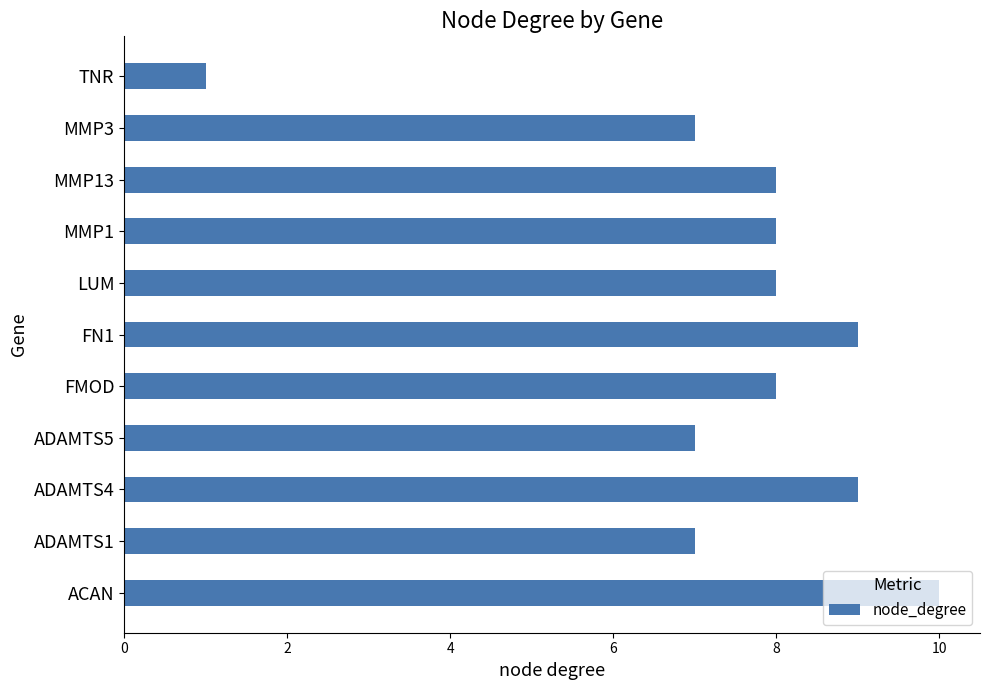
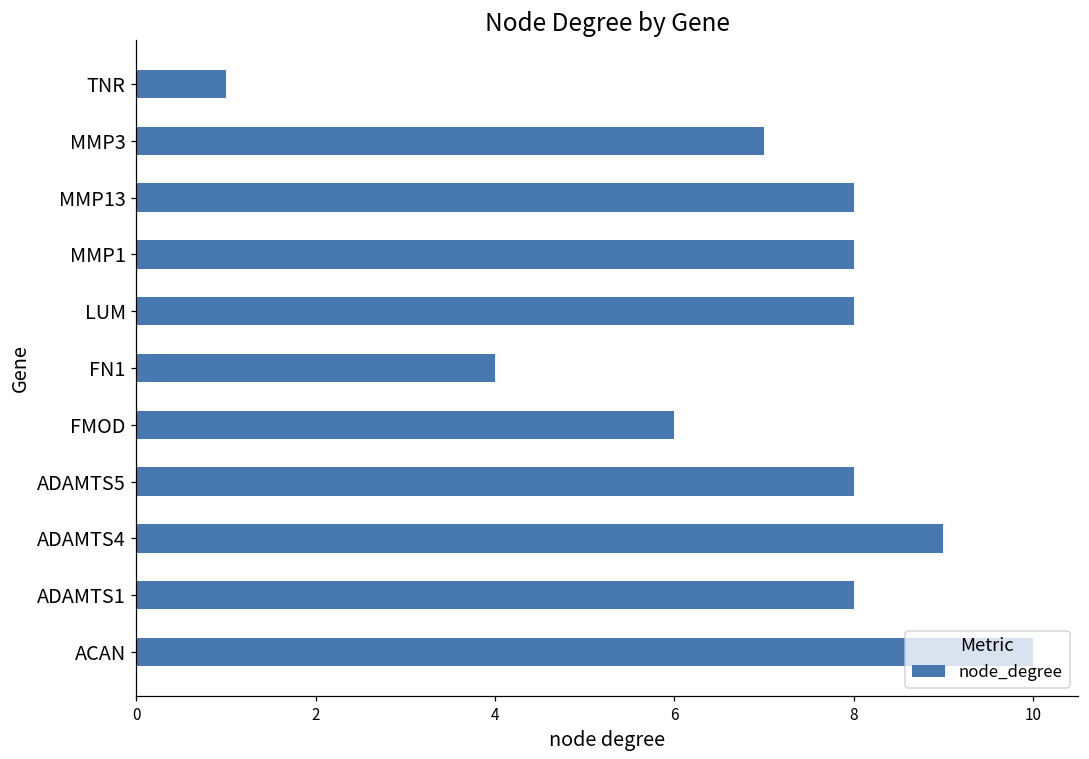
  {
    "TNR": 1,
    "MMP3": 7,
    "MMP13": 8,
    "MMP1": 8,
    "LUM": 8,
-   "FN1": 9,
-   "FMOD": 8,
-   "ADAMTS5": 7,
+   "FN1": 4,
+   "FMOD": 6,
+   "ADAMTS5": 8,
    "ADAMTS4": 9,
-   "ADAMTS1": 7
+   "ADAMTS1": 8
  }
